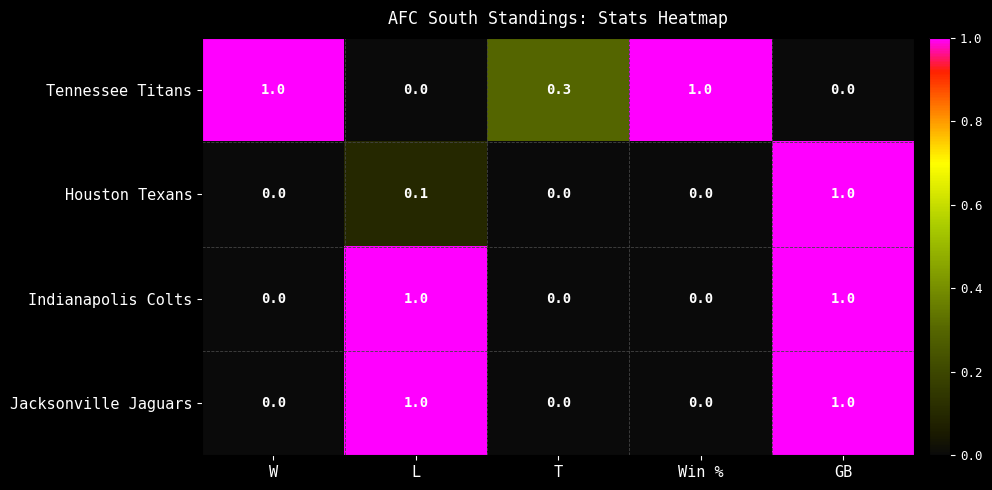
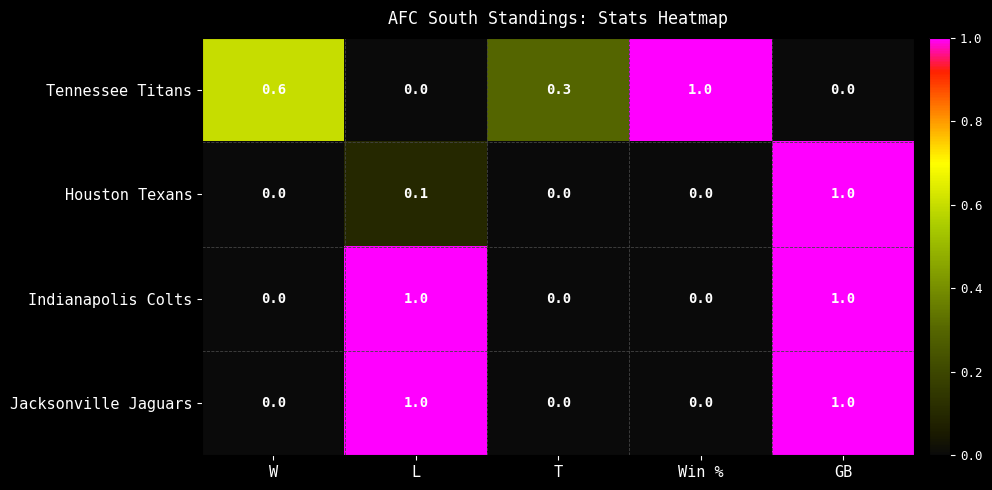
  {
    "Tennessee Titans": {
-     "W": 1.0,
+     "W": 0.6,
      "L": 0.0,
      "T": 0.3,
      "Win %": 1.0,
      "GB": 0.0
    },
    "Houston Texans": {
      "W": 0.0,
      "L": 0.1,
      "T": 0.0,
      "Win %": 0.0,
      "GB": 1.0
    },
    "Indianapolis Colts": {
      "W": 0.0,
      "L": 1.0,
      "T": 0.0,
      "Win %": 0.0,
      "GB": 1.0
    },
    "Jacksonville Jaguars": {
      "W": 0.0,
      "L": 1.0,
      "T": 0.0,
      "Win %": 0.0,
      "GB": 1.0
    }
  }
